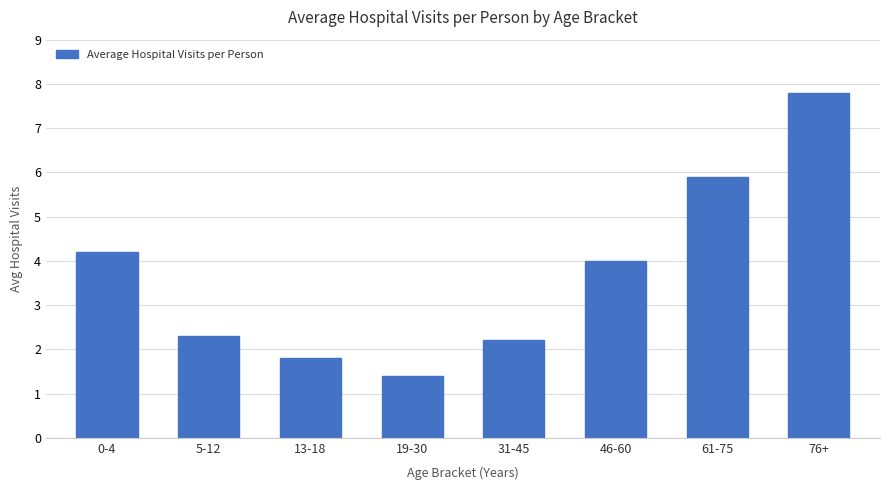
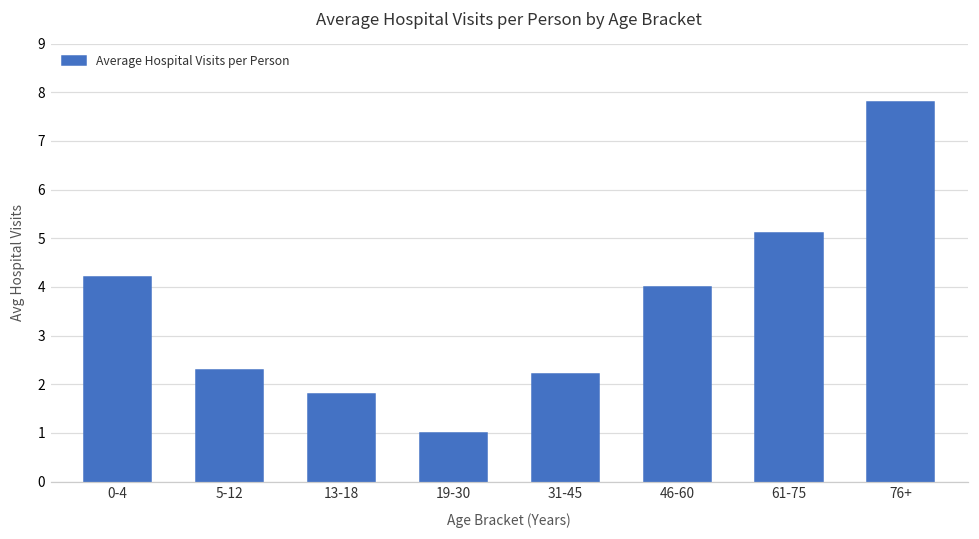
  {
    "0-4": 4.2,
    "5-12": 2.3,
    "13-18": 1.8,
-   "19-30": 1.4,
+   "19-30": 1.0,
    "31-45": 2.2,
    "46-60": 4.0,
-   "61-75": 5.9,
+   "61-75": 5.1,
    "76+": 7.8
  }
